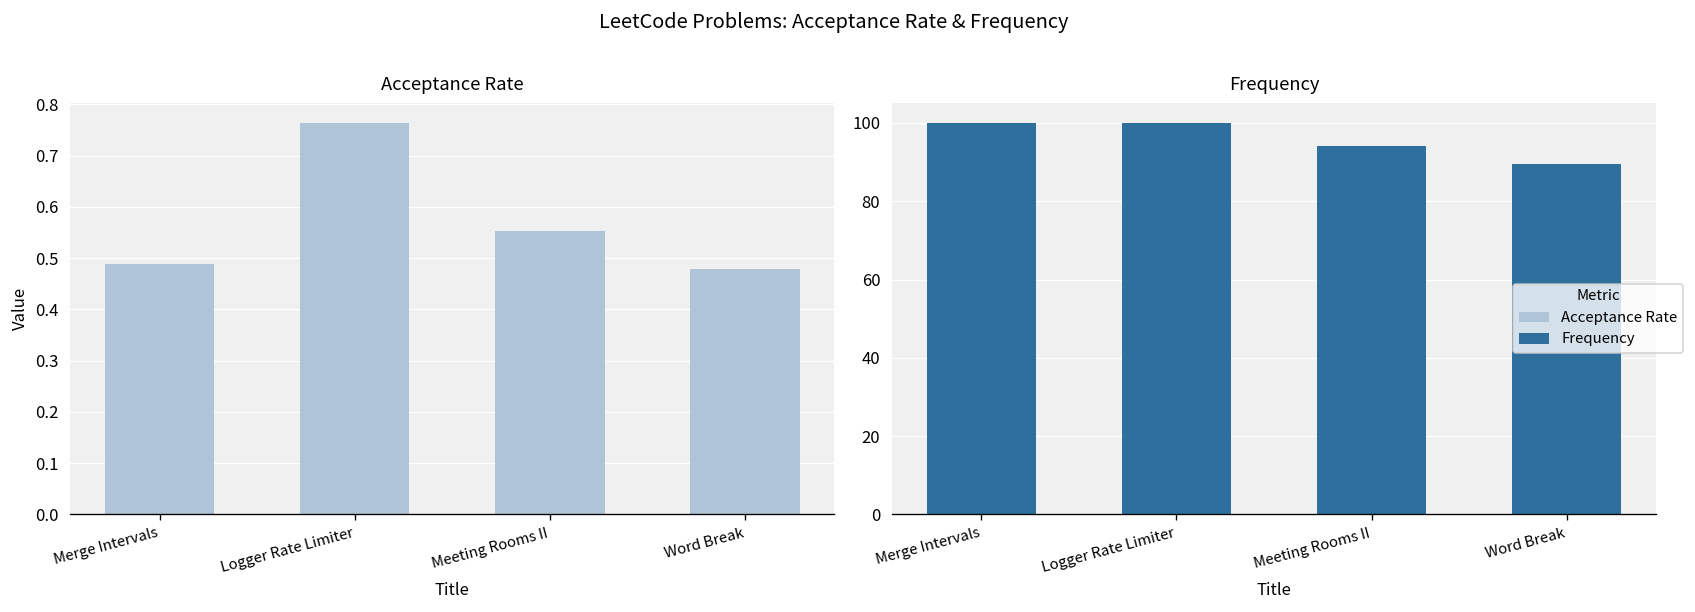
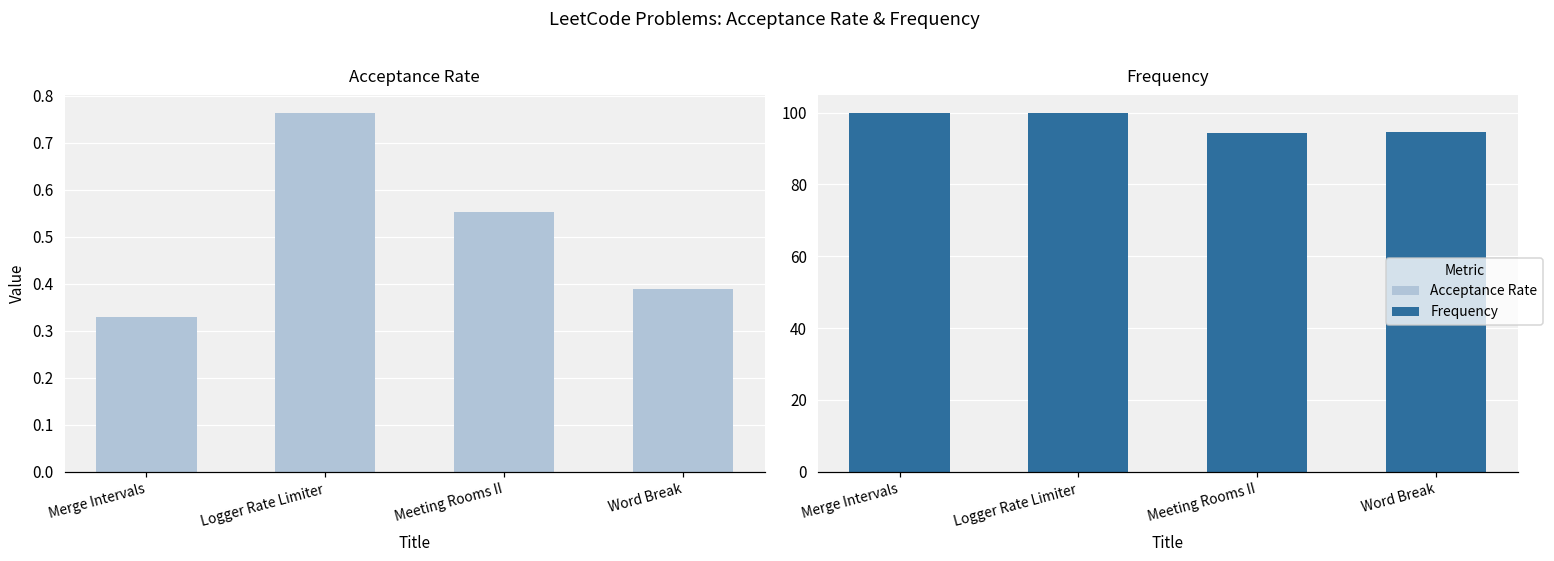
  {
    "Acceptance Rate": {
-     "Merge Intervals": 0.49,
+     "Merge Intervals": 0.33,
      "Logger Rate Limiter": 0.76,
      "Meeting Rooms II": 0.55,
-     "Word Break": 0.48
+     "Word Break": 0.39
    },
    "Frequency": {
      "Merge Intervals": 100,
      "Logger Rate Limiter": 100,
      "Meeting Rooms II": 94,
-     "Word Break": 89
+     "Word Break": 95
    }
  }
